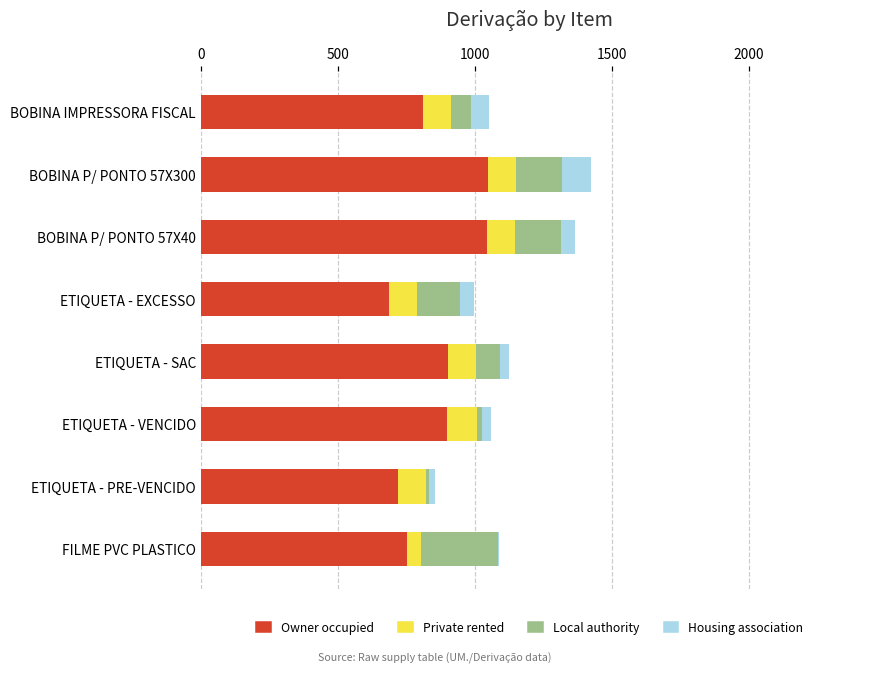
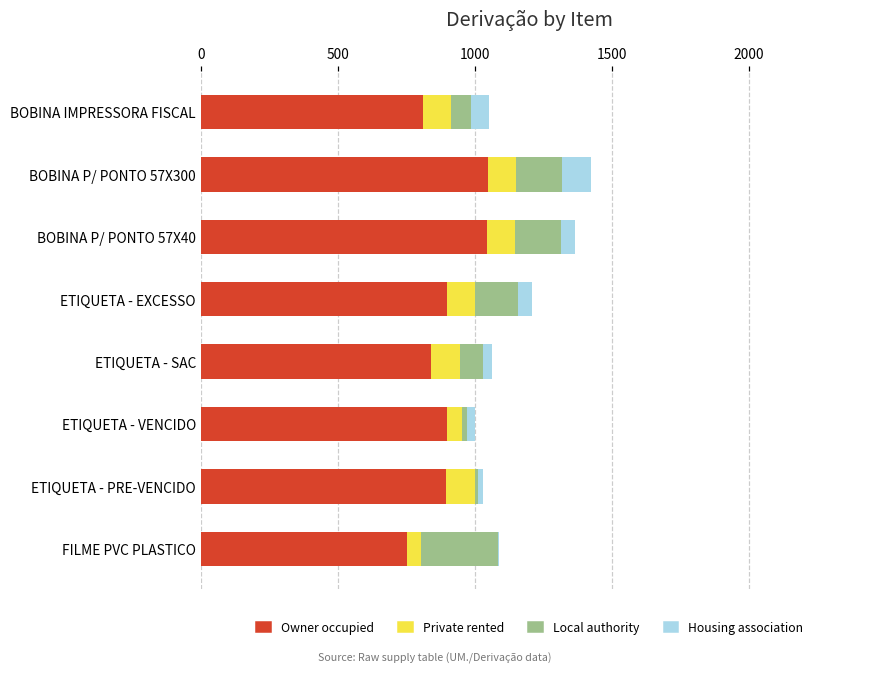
  {
    "Owner occupied": {
      "BOBINA IMPRESSORA FISCAL": 810,
      "BOBINA P/ PONTO 57X300": 1050,
      "BOBINA P/ PONTO 57X40": 1050,
-     "ETIQUETA - EXCESSO": 690,
-     "ETIQUETA - SAC": 900,
+     "ETIQUETA - EXCESSO": 900,
+     "ETIQUETA - SAC": 840,
      "ETIQUETA - VENCIDO": 900,
-     "ETIQUETA - PRE-VENCIDO": 720,
+     "ETIQUETA - PRE-VENCIDO": 900,
      "FILME PVC PLASTICO": 750
    },
    "Private rented": {
      "BOBINA IMPRESSORA FISCAL": 110,
      "BOBINA P/ PONTO 57X300": 110,
      "BOBINA P/ PONTO 57X40": 100,
      "ETIQUETA - EXCESSO": 100,
      "ETIQUETA - SAC": 110,
-     "ETIQUETA - VENCIDO": 110,
+     "ETIQUETA - VENCIDO": 50,
      "ETIQUETA - PRE-VENCIDO": 100,
      "FILME PVC PLASTICO": 50
    },
    "Local authority": {
      "BOBINA IMPRESSORA FISCAL": 70,
      "BOBINA P/ PONTO 57X300": 170,
      "BOBINA P/ PONTO 57X40": 170,
      "ETIQUETA - EXCESSO": 160,
      "ETIQUETA - SAC": 90,
      "ETIQUETA - VENCIDO": 20,
      "ETIQUETA - PRE-VENCIDO": 10,
      "FILME PVC PLASTICO": 280
    },
    "Housing association": {
      "BOBINA IMPRESSORA FISCAL": 70,
      "BOBINA P/ PONTO 57X300": 110,
      "BOBINA P/ PONTO 57X40": 50,
      "ETIQUETA - EXCESSO": 50,
      "ETIQUETA - SAC": 30,
      "ETIQUETA - VENCIDO": 30,
      "ETIQUETA - PRE-VENCIDO": 20
    }
  }
